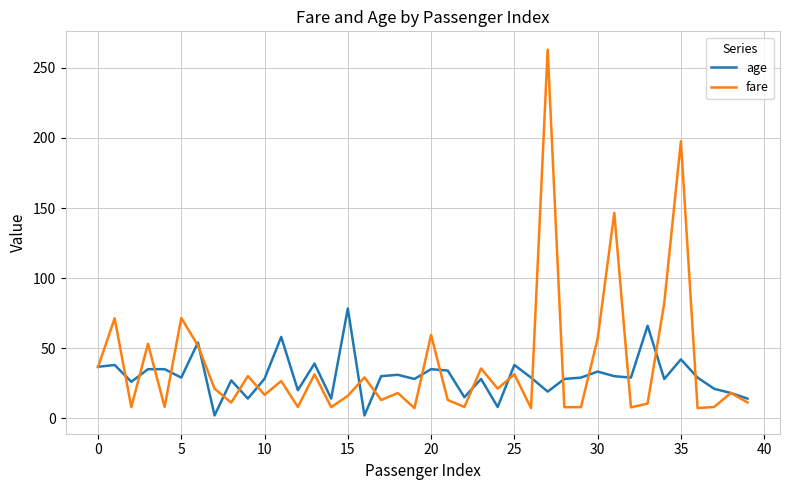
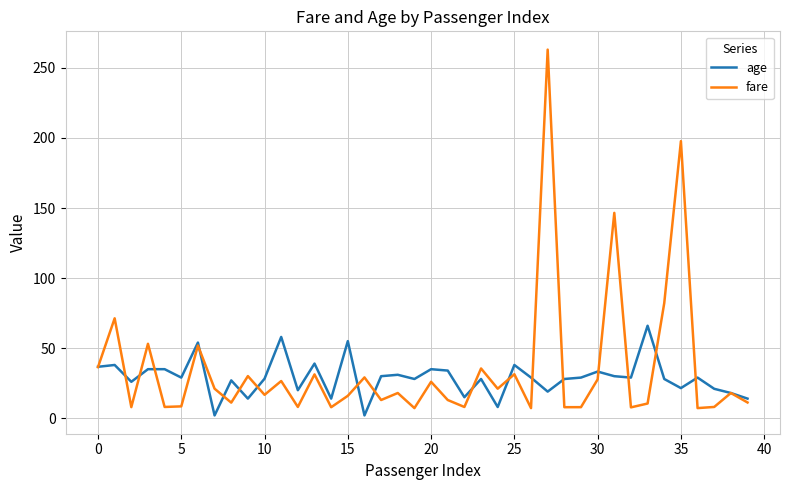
  {
    "age": {
      "5": 29,
      "10": 28,
-     "15": 78,
+     "15": 55,
      "20": 35,
      "25": 38,
      "30": 33,
-     "35": 42
+     "35": 22
    },
    "fare": {
-     "5": 72,
+     "5": 8,
      "10": 17,
      "15": 16,
-     "20": 59,
+     "20": 26,
      "25": 31,
-     "30": 57,
+     "30": 28,
      "35": 198
    }
  }
